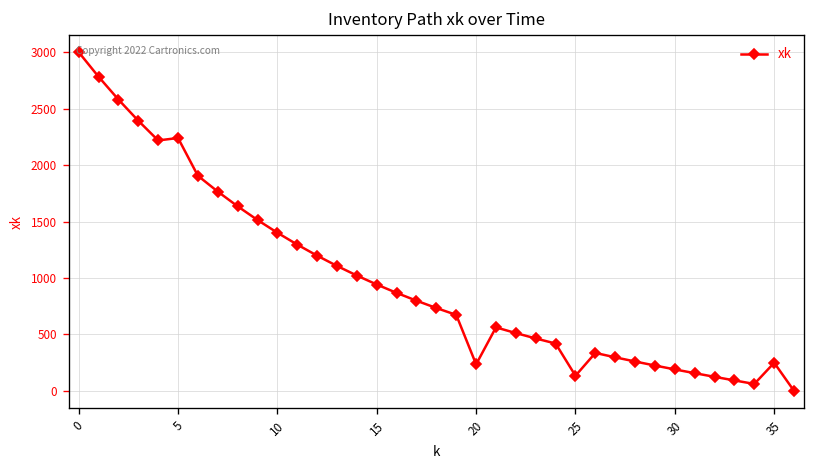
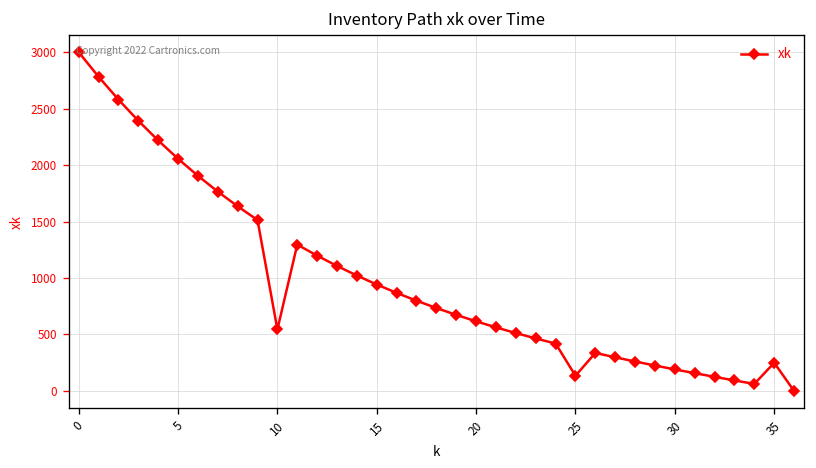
  {
-   "5": 2200,
-   "10": 1400,
+   "5": 2100,
+   "10": 500,
    "15": 900,
-   "20": 200,
+   "20": 600,
    "25": 100,
    "30": 200,
    "35": 200
  }
